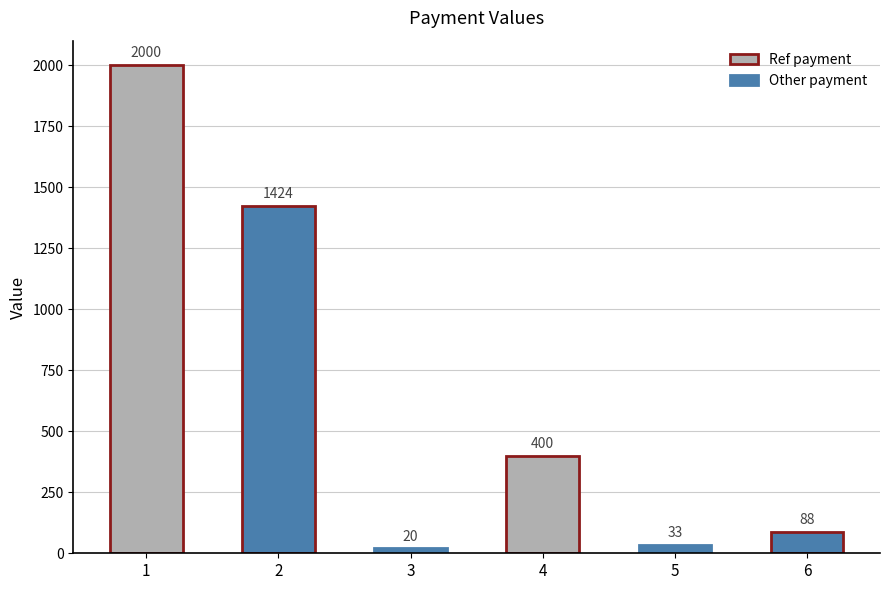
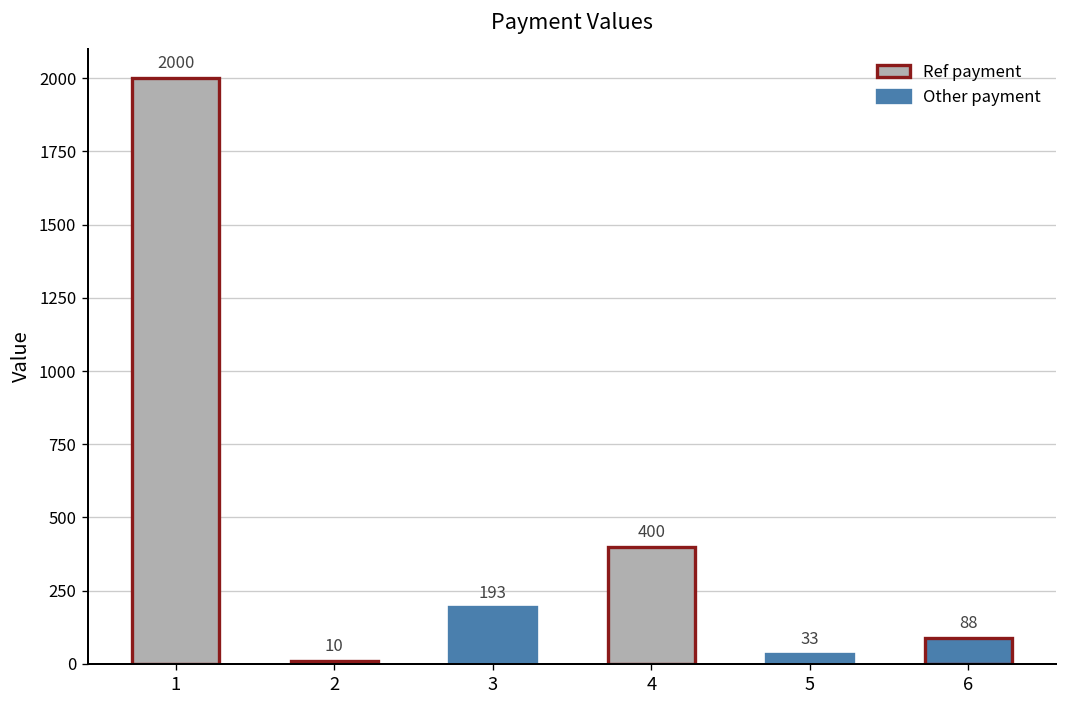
  {
    "1": 2000,
-   "2": 1424,
-   "3": 20,
+   "2": 10,
+   "3": 193,
    "4": 400,
    "5": 33,
    "6": 88
  }
